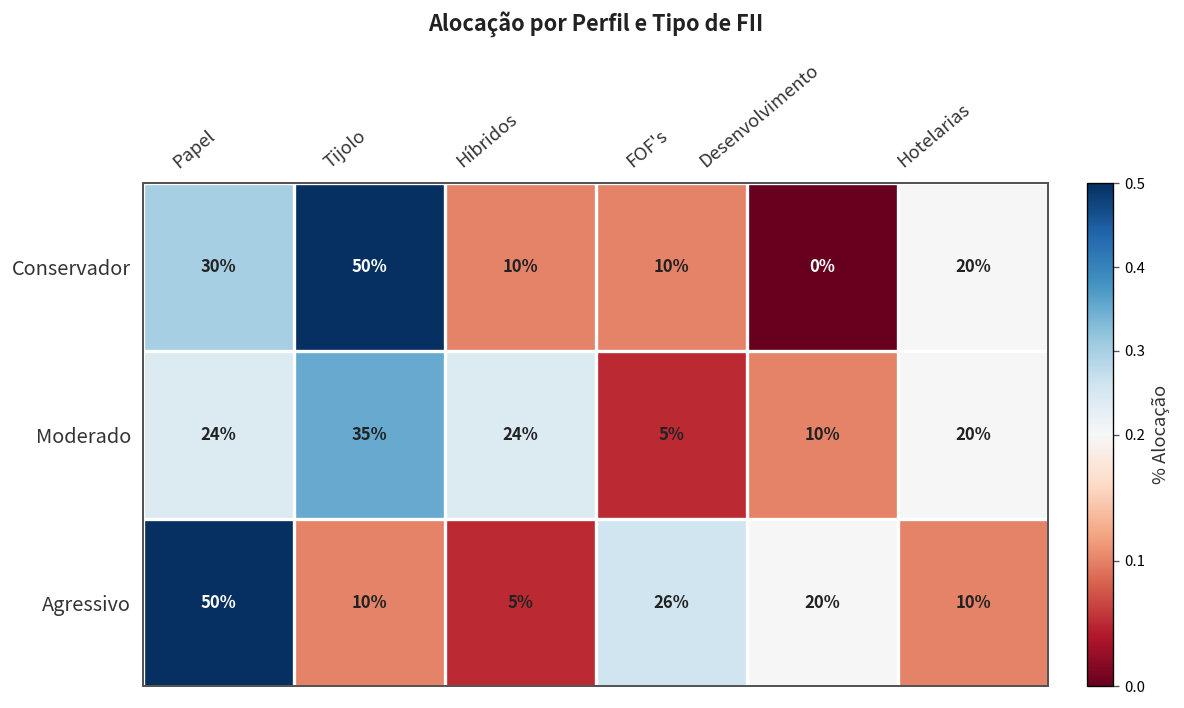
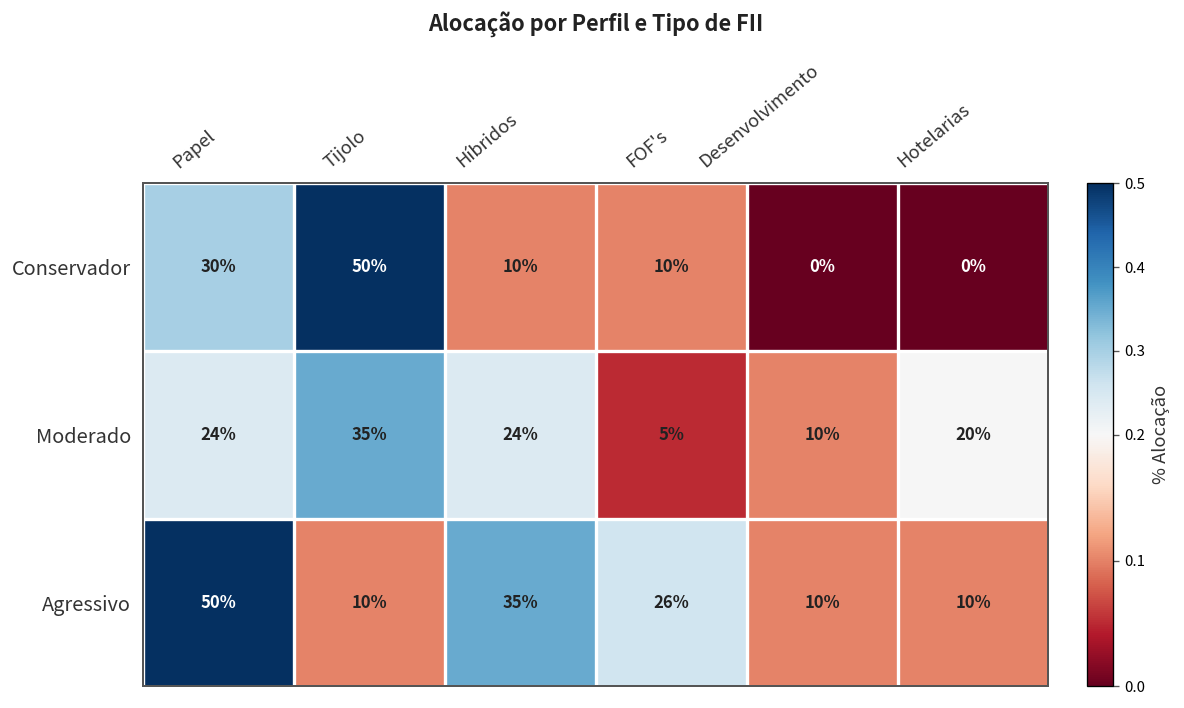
  {
    "Conservador": {
      "Papel": "30%",
      "Tijolo": "50%",
      "Híbridos": "10%",
      "FOF's": "10%",
      "Desenvolvimento": "0%",
-     "Hotelarias": "20%"
+     "Hotelarias": "0%"
    },
    "Moderado": {
      "Papel": "24%",
      "Tijolo": "35%",
      "Híbridos": "24%",
      "FOF's": "5%",
      "Desenvolvimento": "10%",
      "Hotelarias": "20%"
    },
    "Agressivo": {
      "Papel": "50%",
      "Tijolo": "10%",
-     "Híbridos": "5%",
+     "Híbridos": "35%",
      "FOF's": "26%",
-     "Desenvolvimento": "20%",
+     "Desenvolvimento": "10%",
      "Hotelarias": "10%"
    }
  }
